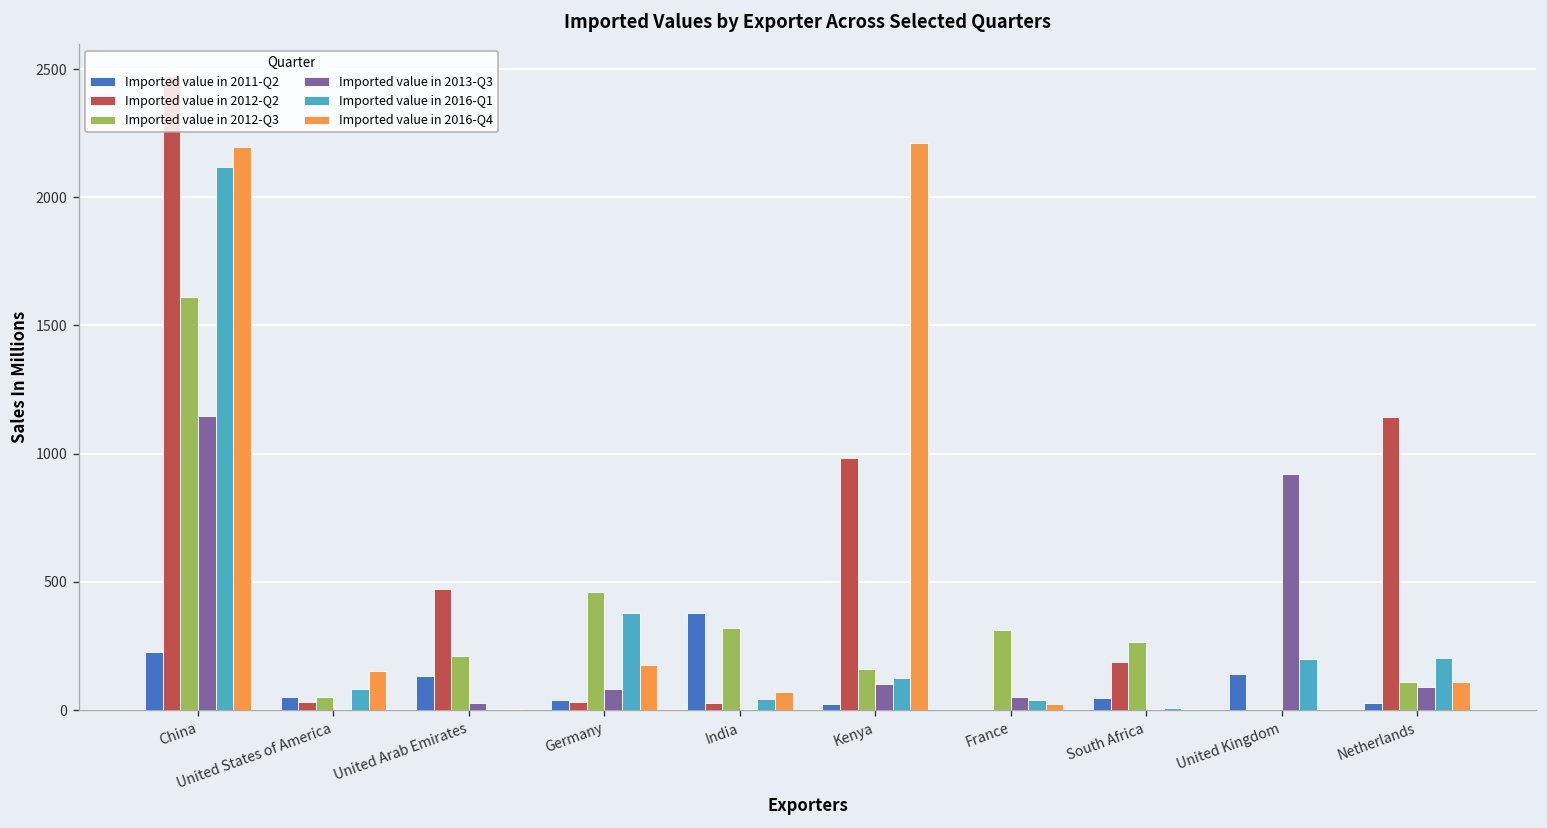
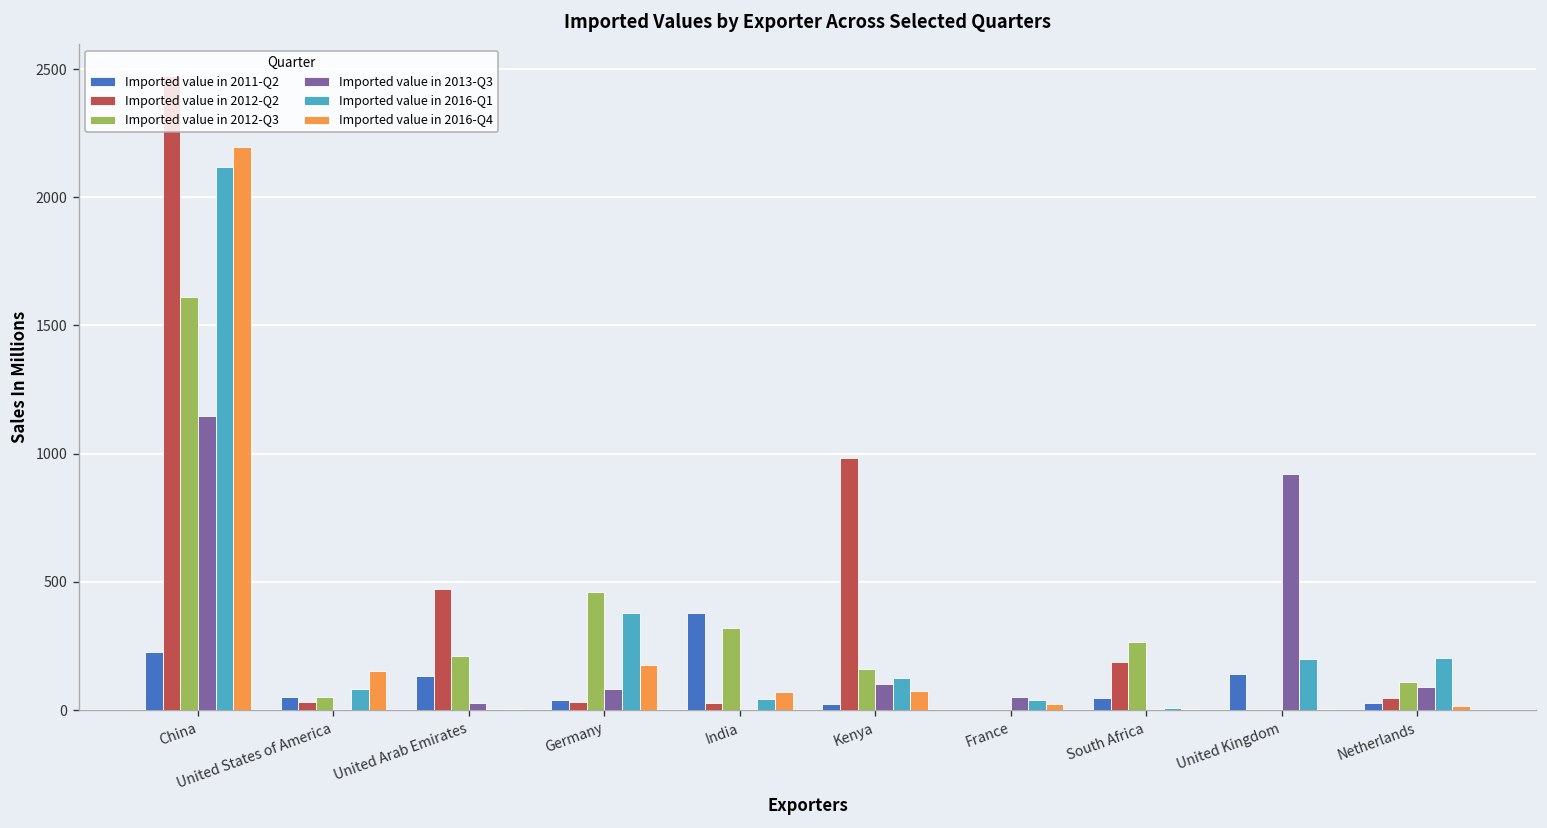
  {
    "Imported value in 2012-Q2": {
      "United States of America": 30,
      "United Arab Emirates": 470,
      "Germany": 30,
      "India": 30,
      "Kenya": 980,
      "France": 0,
      "South Africa": 190,
      "United Kingdom": 0,
-     "Netherlands": 1140
+     "Netherlands": 50
    },
    "Imported value in 2012-Q3": {
      "China": 1610,
      "United States of America": 50,
      "United Arab Emirates": 210,
      "Germany": 460,
      "India": 320,
      "Kenya": 160,
-     "France": 310,
+     "France": 0,
      "South Africa": 270,
      "United Kingdom": 0,
      "Netherlands": 110
    },
    "Imported value in 2013-Q3": {
      "China": 1150,
      "United Arab Emirates": 30,
      "Germany": 80,
      "Kenya": 100,
      "France": 50,
      "United Kingdom": 920,
      "Netherlands": 90
    },
    "Imported value in 2016-Q4": {
      "China": 2200,
      "United States of America": 150,
      "Germany": 180,
      "India": 70,
-     "Kenya": 2210,
+     "Kenya": 70,
      "France": 30,
-     "Netherlands": 110
+     "Netherlands": 10
    }
  }
